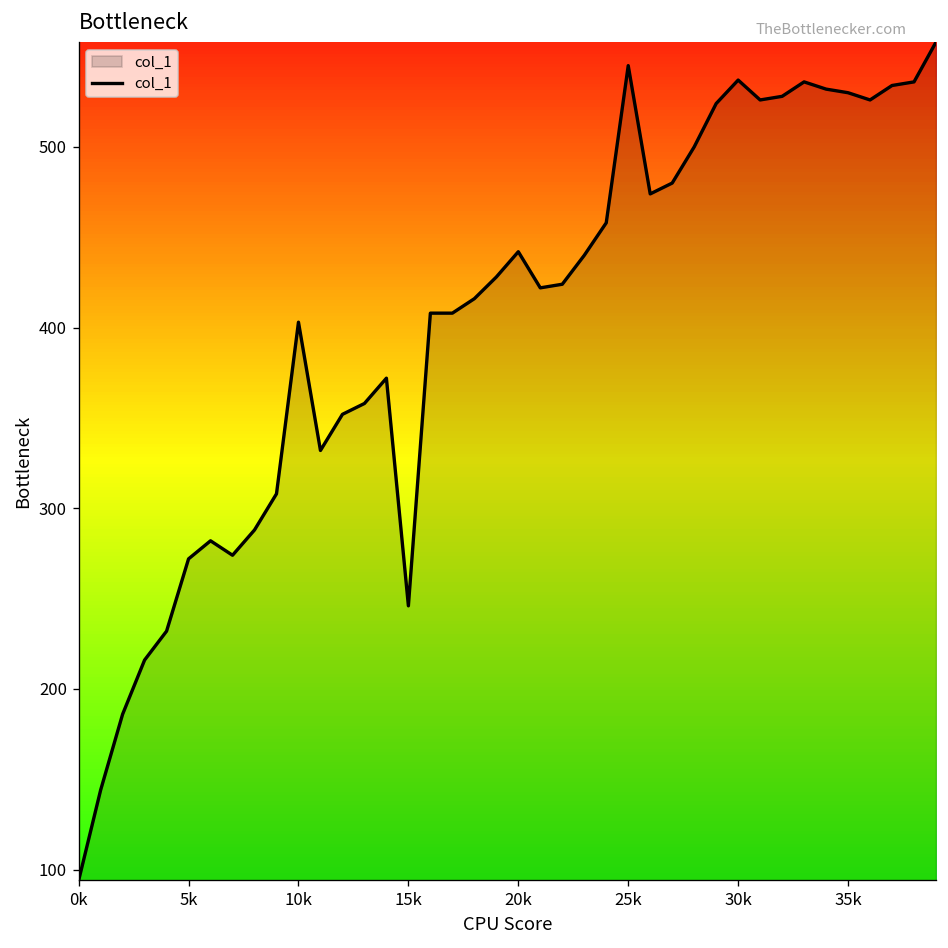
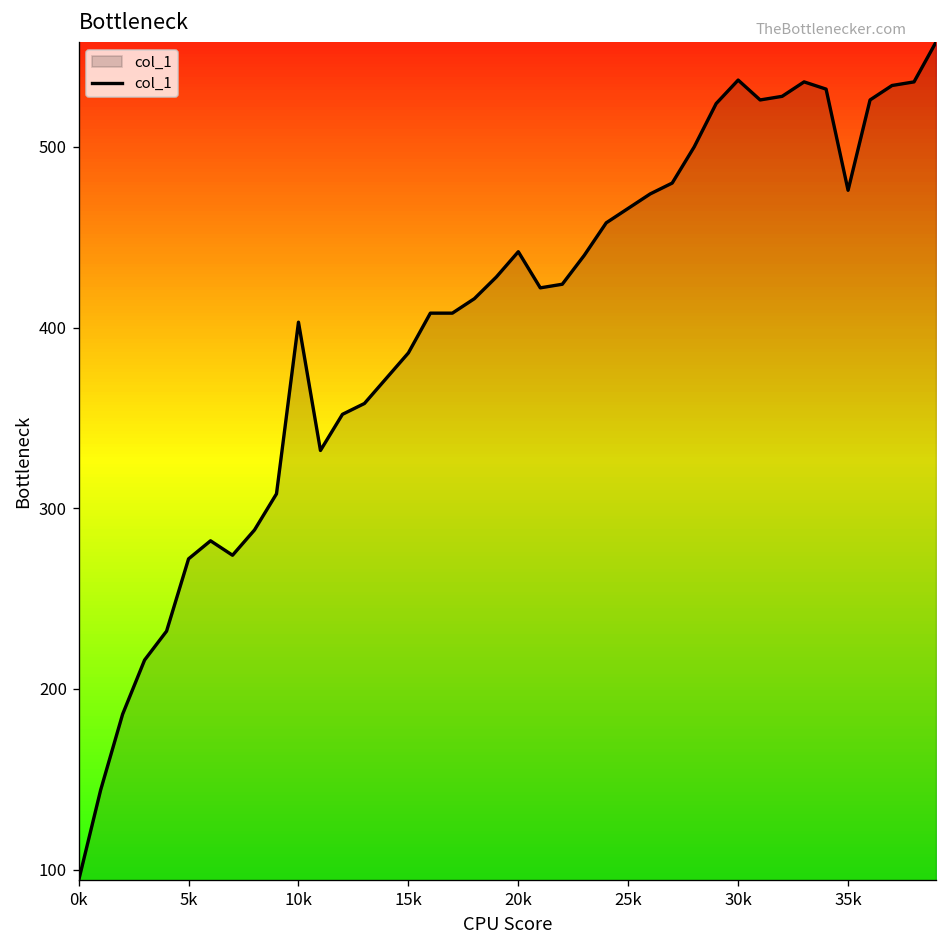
  {
    "0k": 94,
    "5k": 272,
    "10k": 403,
-   "15k": 246,
+   "15k": 386,
    "20k": 442,
-   "25k": 545,
+   "25k": 466,
    "30k": 537,
-   "35k": 530
+   "35k": 476
  }
